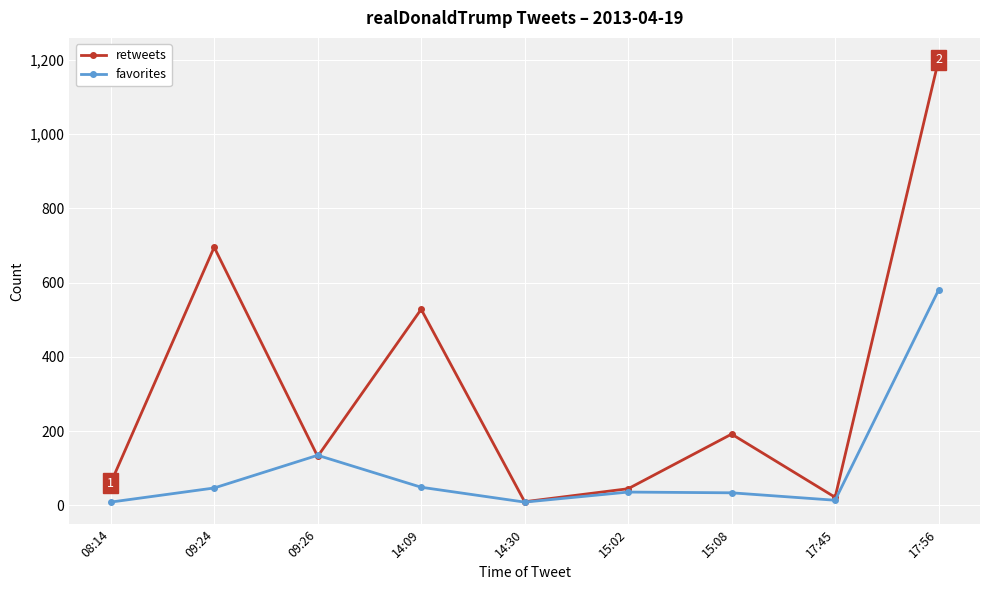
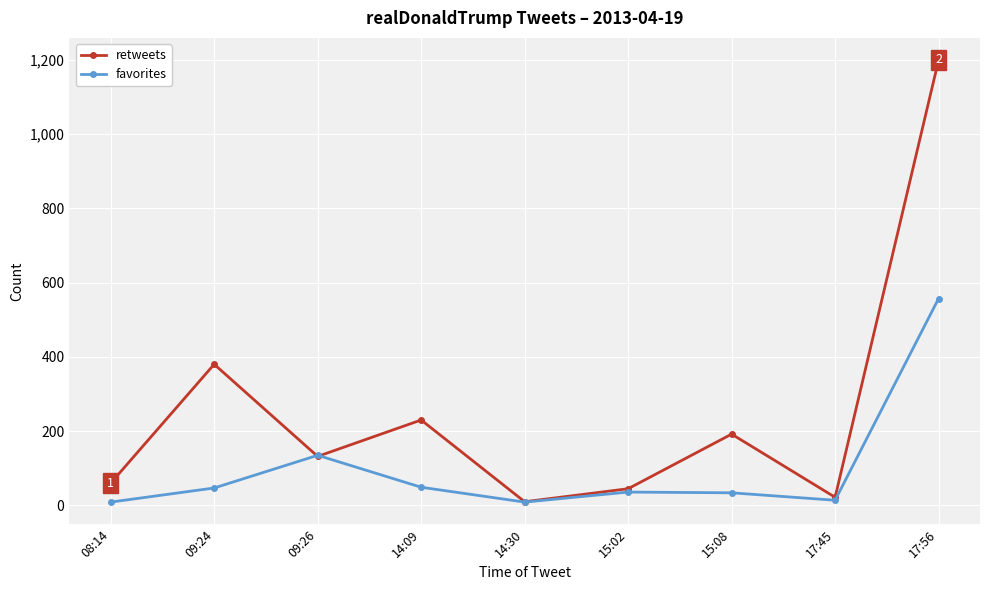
  {
    "retweets": {
-     "09:24": 700,
-     "14:09": 530,
+     "09:24": 380,
+     "14:09": 230,
      "15:02": 50,
      "15:08": 190,
      "17:45": 20
    },
    "favorites": {
      "08:14": 10,
      "09:24": 50,
      "14:09": 50,
      "15:02": 40,
      "15:08": 30,
      "17:45": 10,
-     "17:56": 580
+     "17:56": 560
    }
  }
